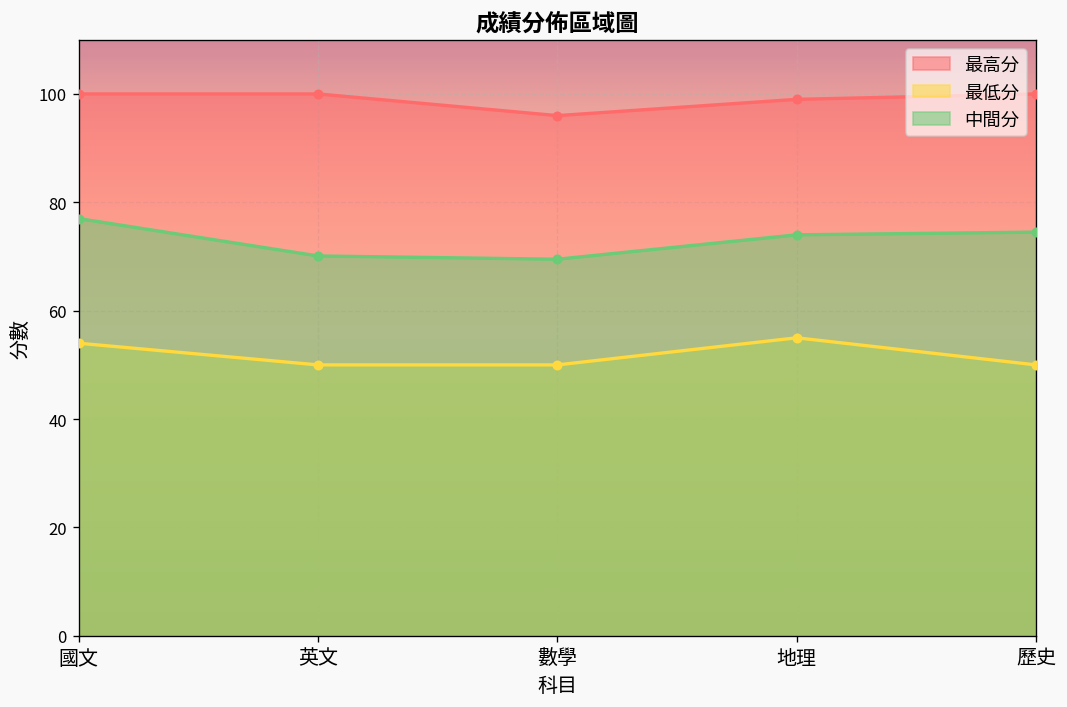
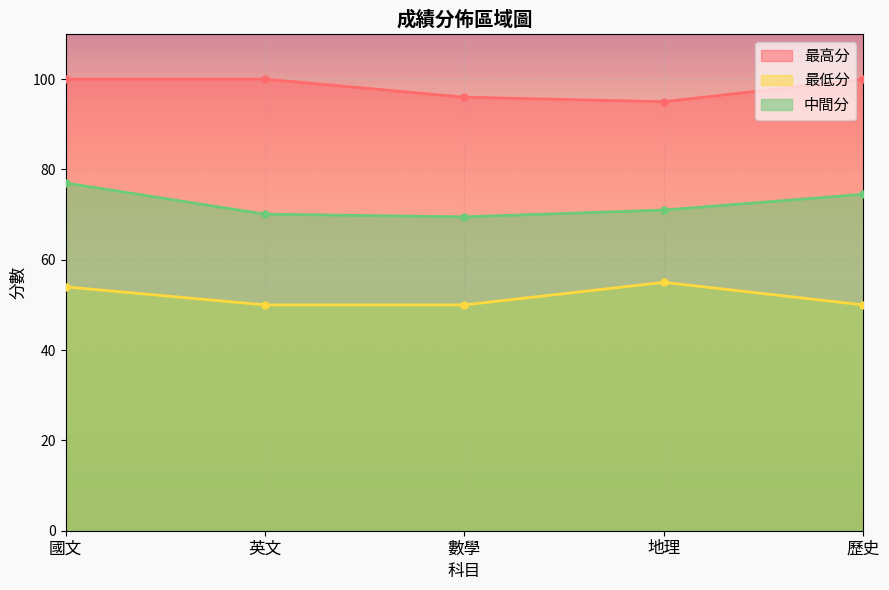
  {
    "最高分": {
      "國文": 100,
      "英文": 100,
      "數學": 96,
-     "地理": 99,
+     "地理": 95,
      "歷史": 100
    },
    "最低分": {
      "國文": 54,
      "英文": 50,
      "數學": 50,
      "地理": 55,
      "歷史": 50
    },
    "中間分": {
      "國文": 77,
      "英文": 70,
      "數學": 70,
-     "地理": 74,
+     "地理": 71,
      "歷史": 75
    }
  }
